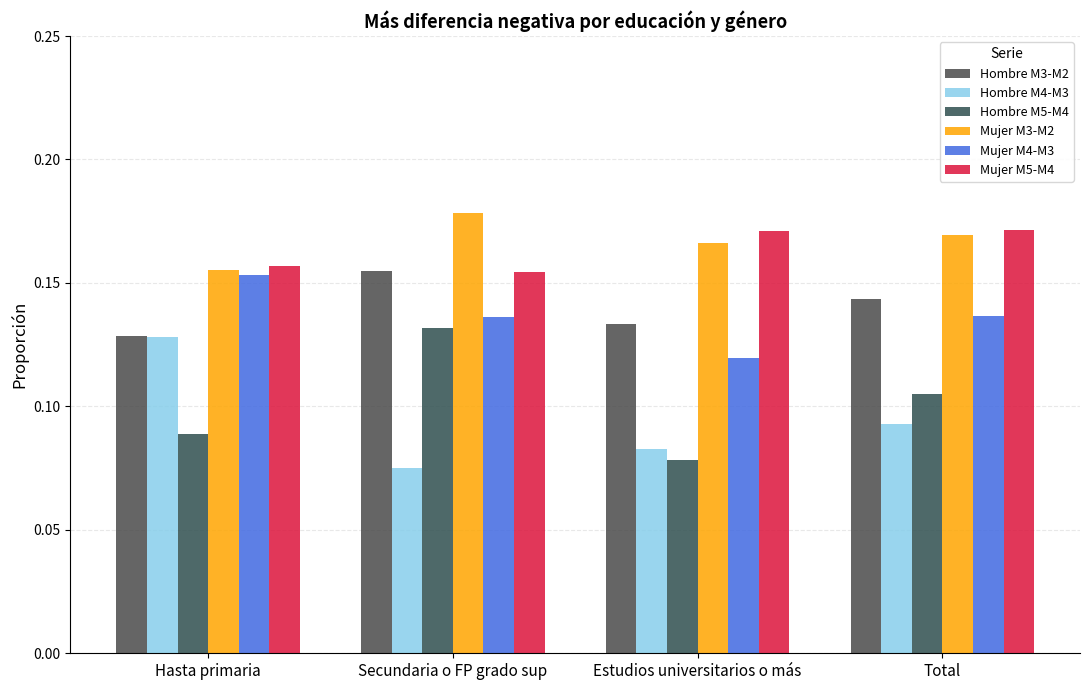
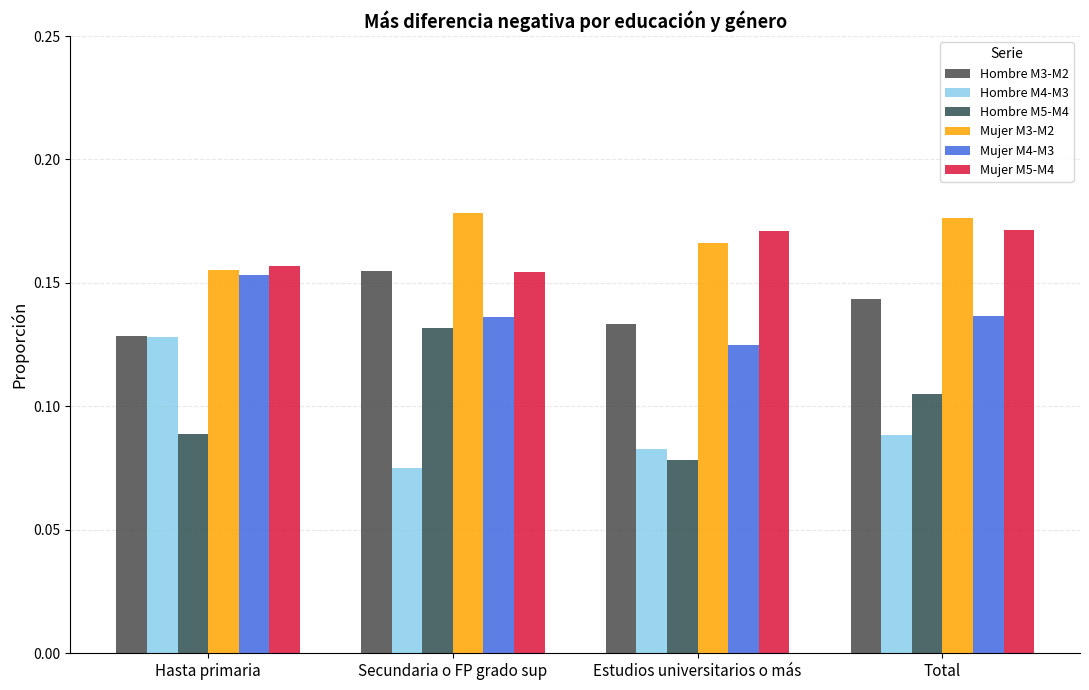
  {
    "Hombre M4-M3": {
      "Hasta primaria": 0.128,
      "Secundaria o FP grado sup": 0.075,
      "Estudios universitarios o más": 0.083,
-     "Total": 0.093
+     "Total": 0.088
    },
    "Mujer M3-M2": {
      "Hasta primaria": 0.155,
      "Secundaria o FP grado sup": 0.178,
      "Estudios universitarios o más": 0.166,
-     "Total": 0.170
+     "Total": 0.176
    },
    "Mujer M4-M3": {
      "Hasta primaria": 0.153,
      "Secundaria o FP grado sup": 0.136,
-     "Estudios universitarios o más": 0.120,
+     "Estudios universitarios o más": 0.125,
      "Total": 0.136
    },
    "Mujer M5-M4": {
      "Hasta primaria": 0.157,
      "Secundaria o FP grado sup": 0.154,
      "Estudios universitarios o más": 0.171,
      "Total": 0.171
    }
  }
